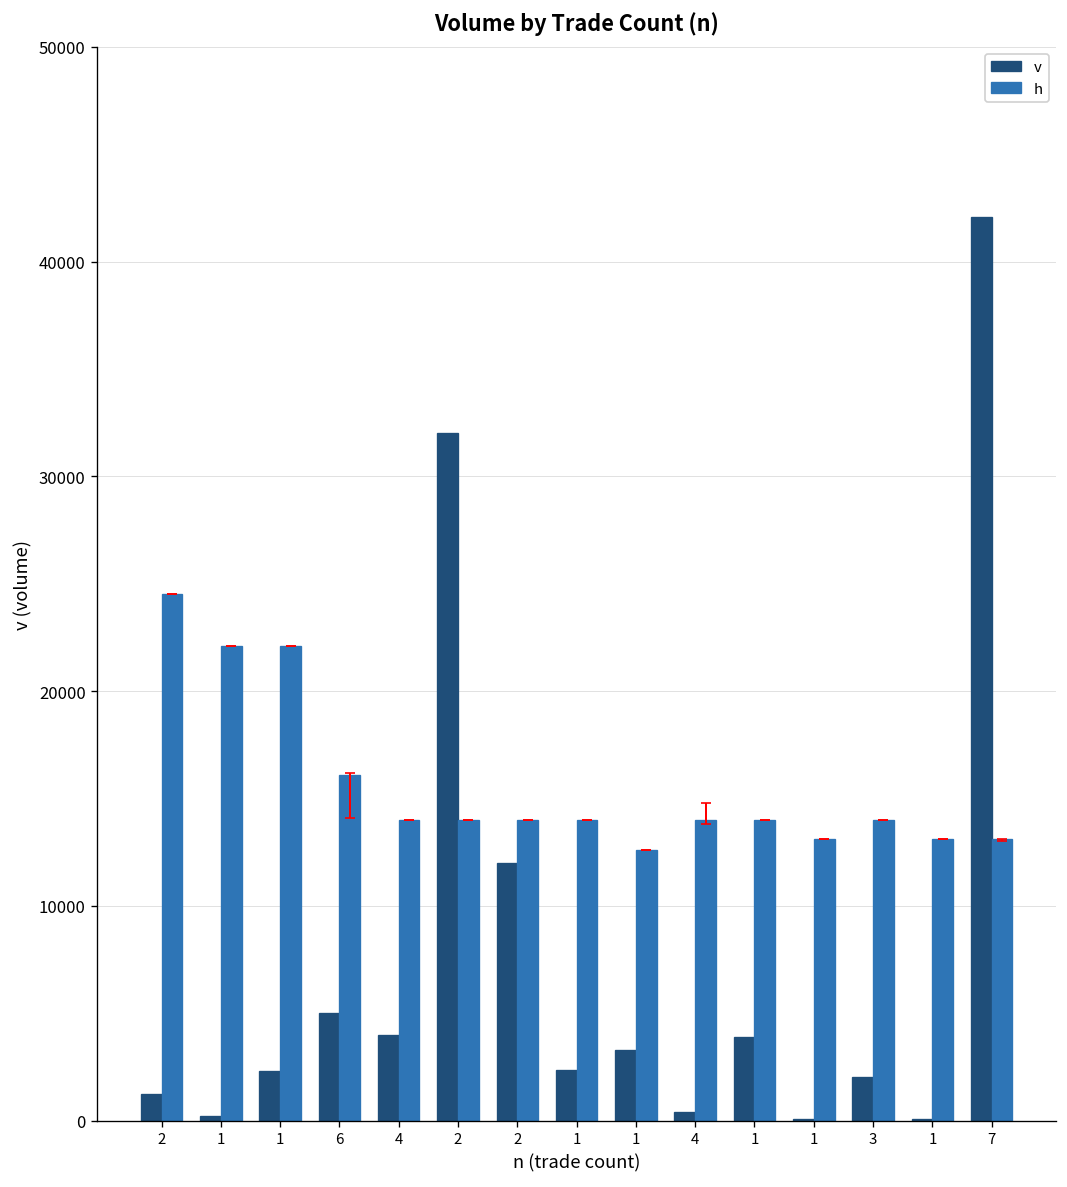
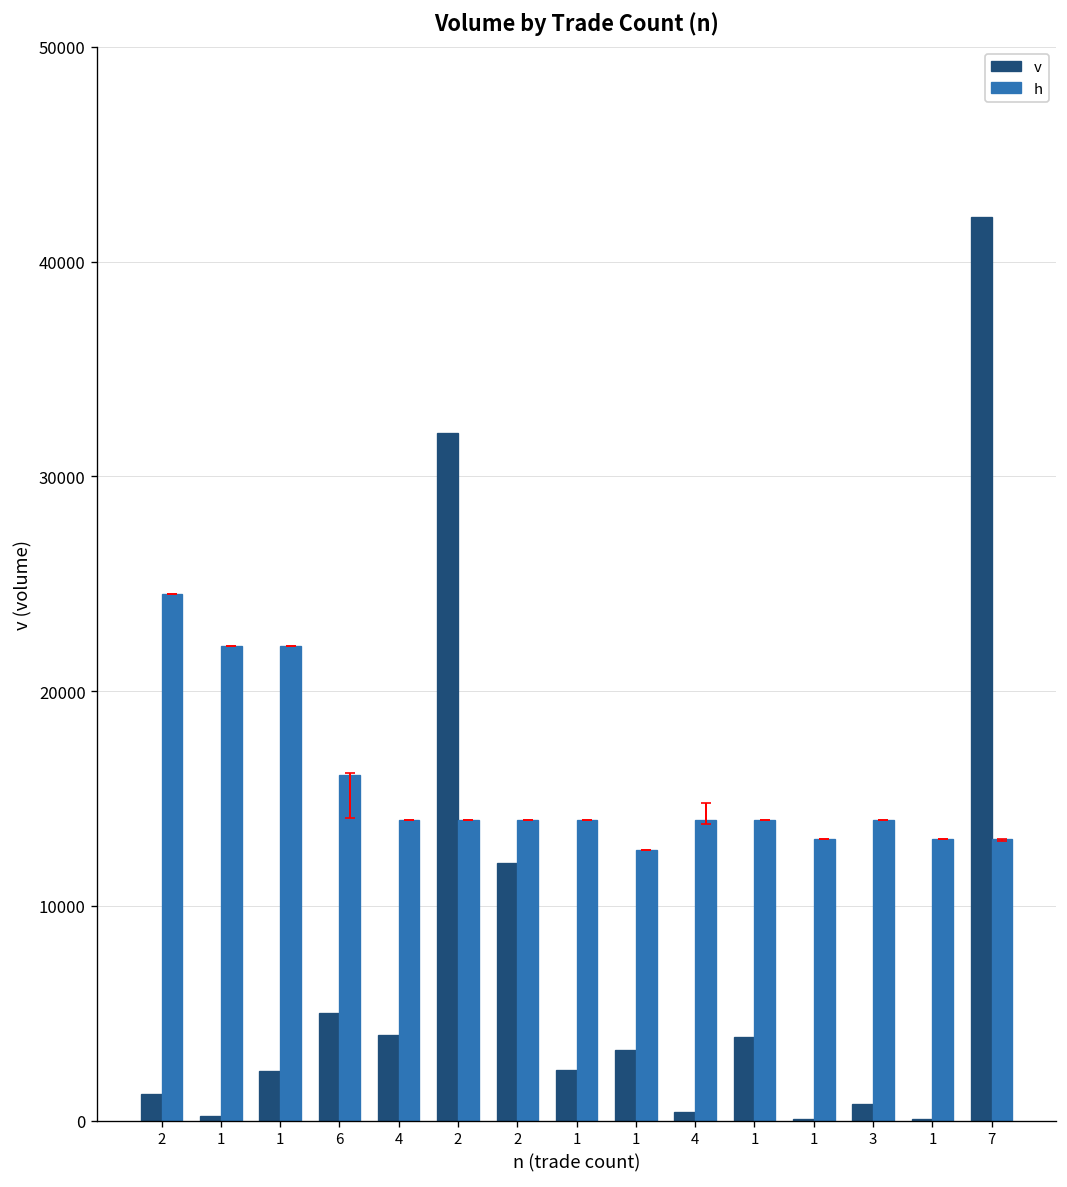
  {
    "v": {
      "6": 5000,
-     "3": 2000,
+     "3": 800,
      "7": 42100
    }
  }
